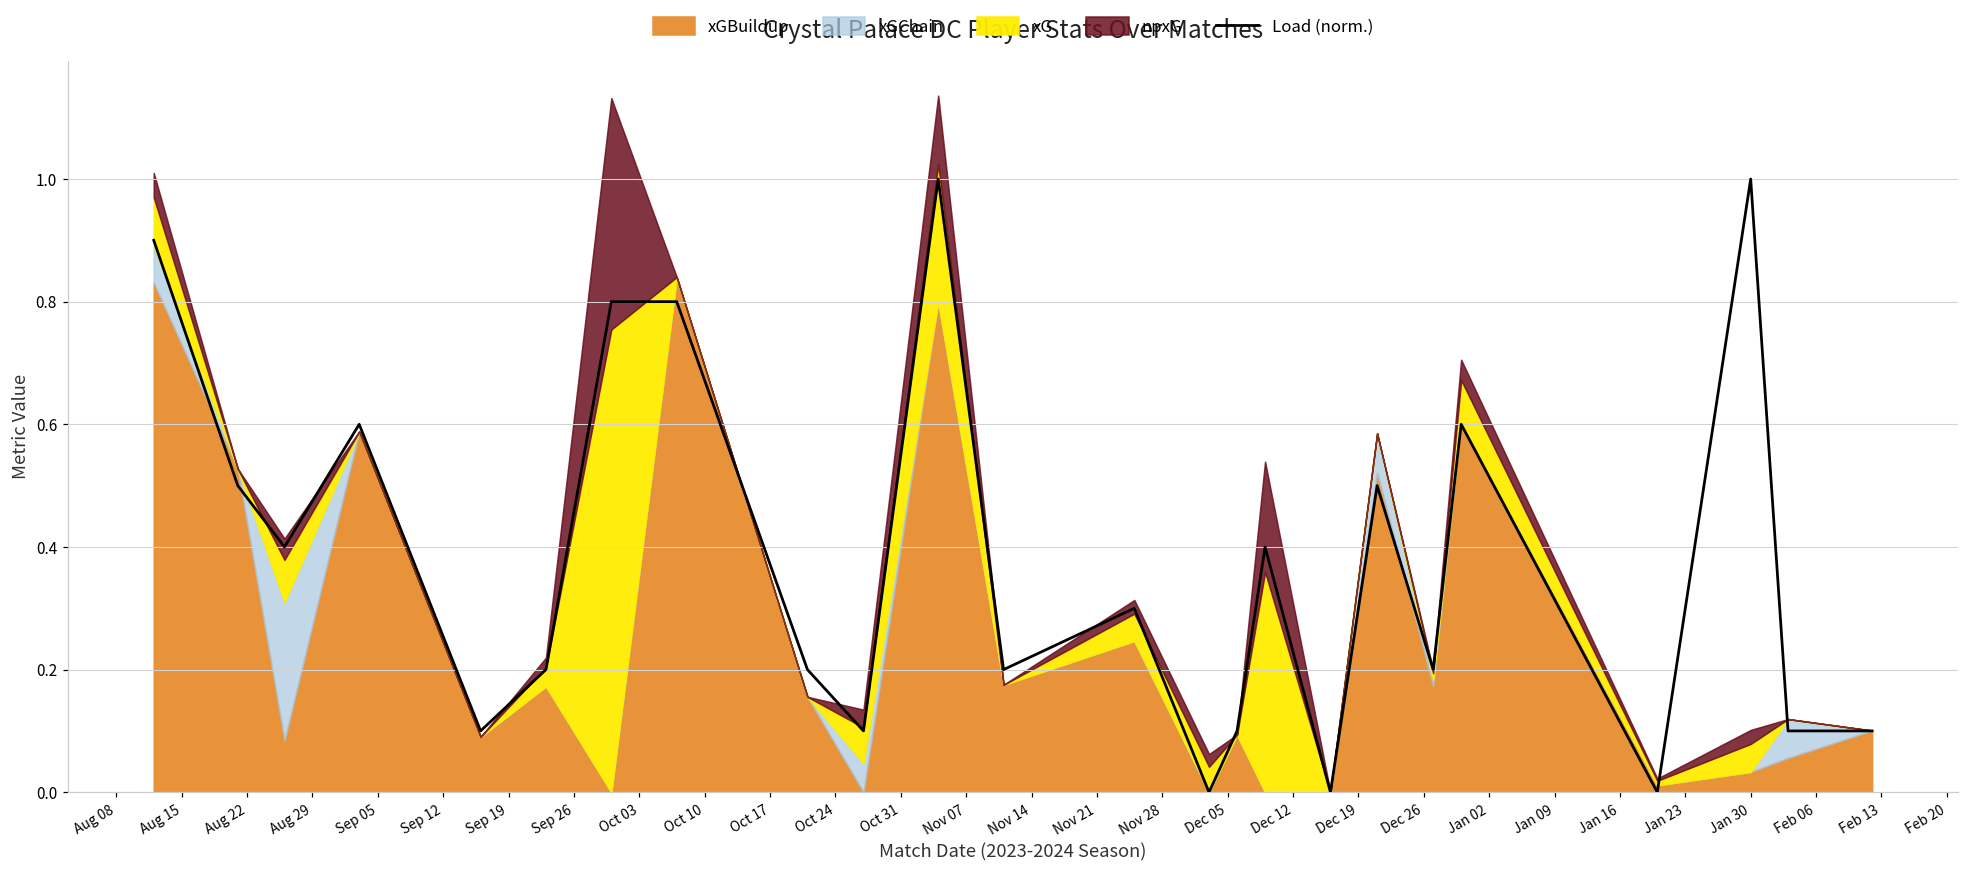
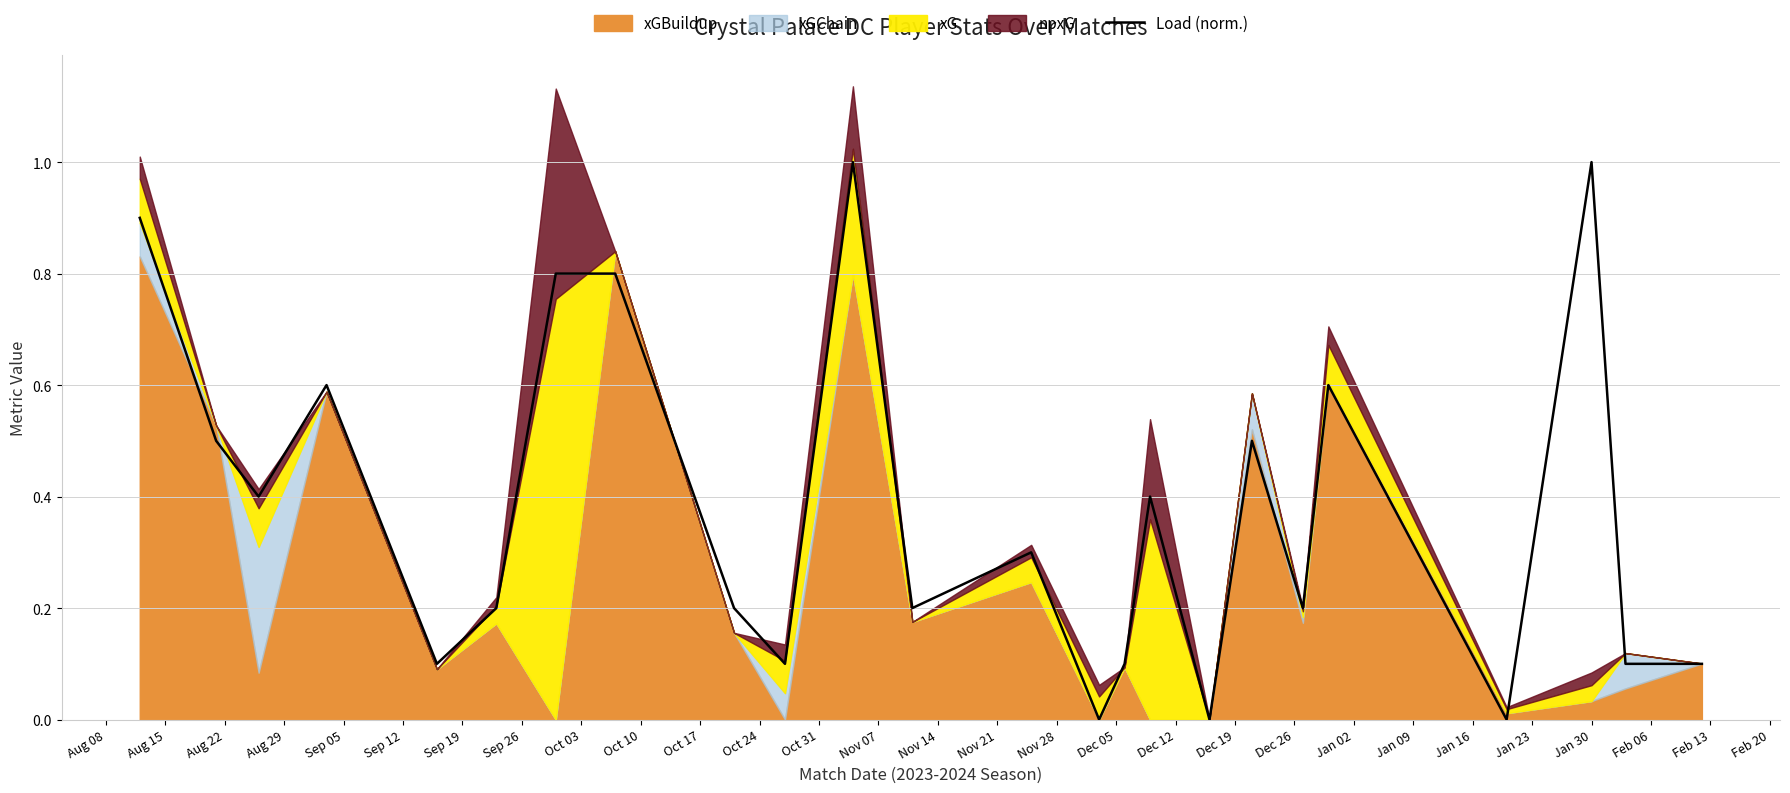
  {
    "Load (norm.)": {
      "Jan 30": 1.00
    },
    "xG": {
-     "Jan 30": 0.05
+     "Jan 30": 0.03
    },
    "npxG": {
      "Jan 30": 0.02
    }
  }
